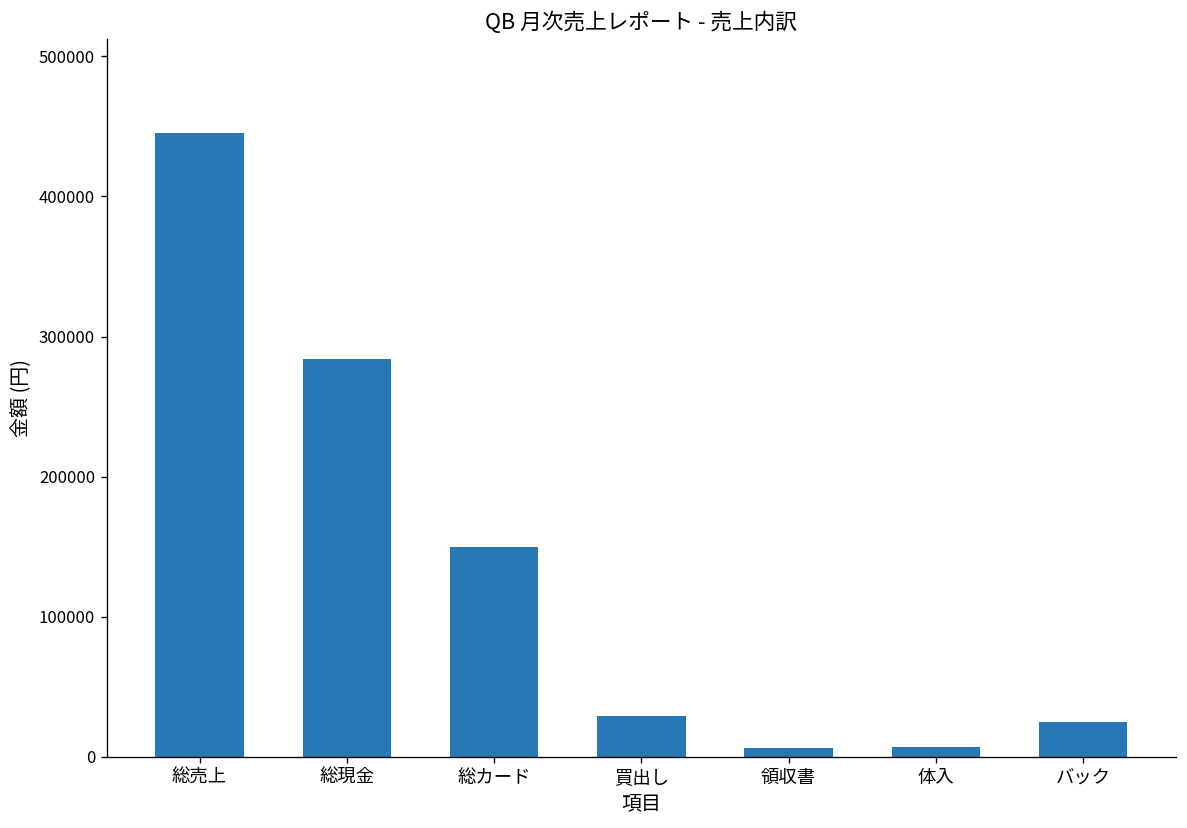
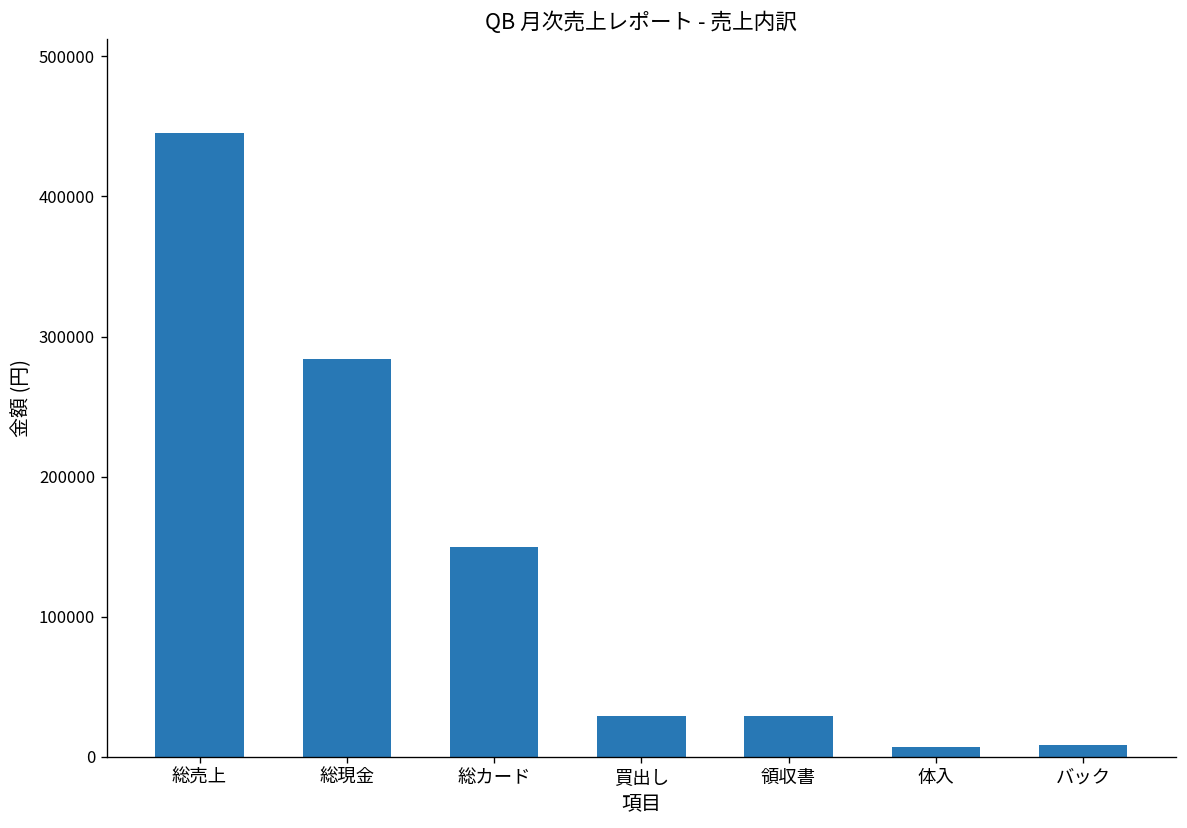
  {
    "総売上": 445000,
    "総現金": 284000,
    "総カード": 150000,
    "買出し": 29000,
-   "領収書": 6000,
+   "領収書": 29000,
    "体入": 7000,
-   "バック": 25000
+   "バック": 8000
  }
